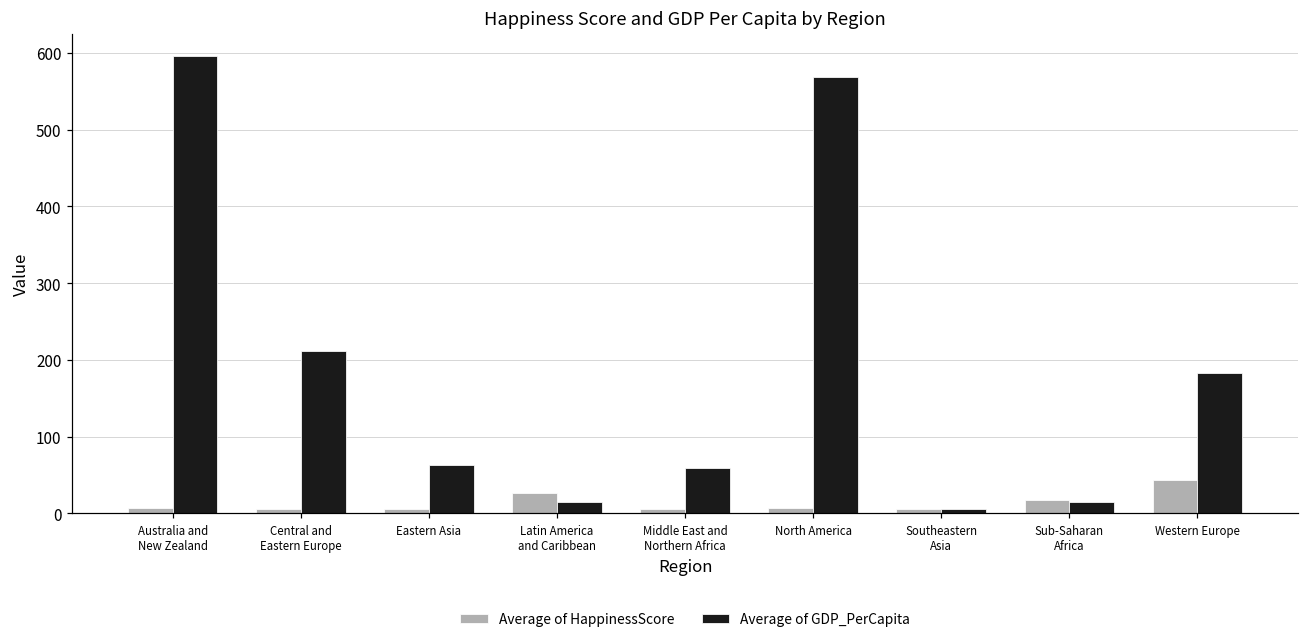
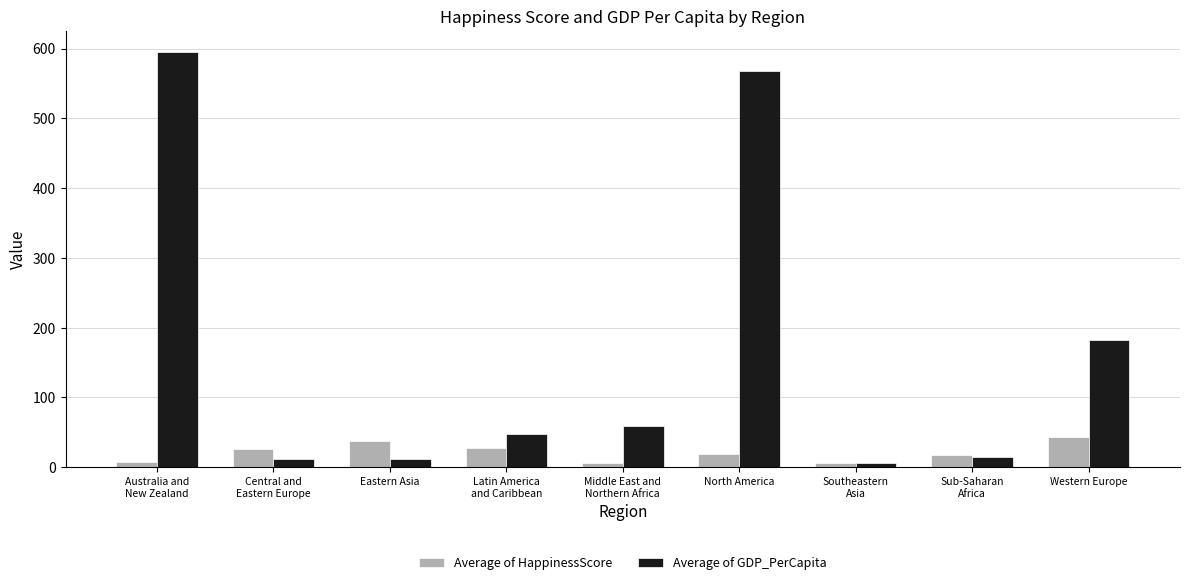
  {
    "Average of HappinessScore": {
      "Australia and New Zealand": 10,
-     "Central and Eastern Europe": 10,
-     "Eastern Asia": 10,
+     "Central and Eastern Europe": 30,
+     "Eastern Asia": 40,
      "Latin America and Caribbean": 30,
      "Middle East and Northern Africa": 10,
-     "North America": 10,
+     "North America": 20,
      "Southeastern Asia": 10,
      "Sub-Saharan Africa": 20,
      "Western Europe": 40
    },
    "Average of GDP_PerCapita": {
      "Australia and New Zealand": 600,
-     "Central and Eastern Europe": 210,
-     "Eastern Asia": 60,
-     "Latin America and Caribbean": 10,
+     "Central and Eastern Europe": 10,
+     "Eastern Asia": 10,
+     "Latin America and Caribbean": 50,
      "Middle East and Northern Africa": 60,
      "North America": 570,
      "Southeastern Asia": 10,
      "Sub-Saharan Africa": 10,
      "Western Europe": 180
    }
  }
